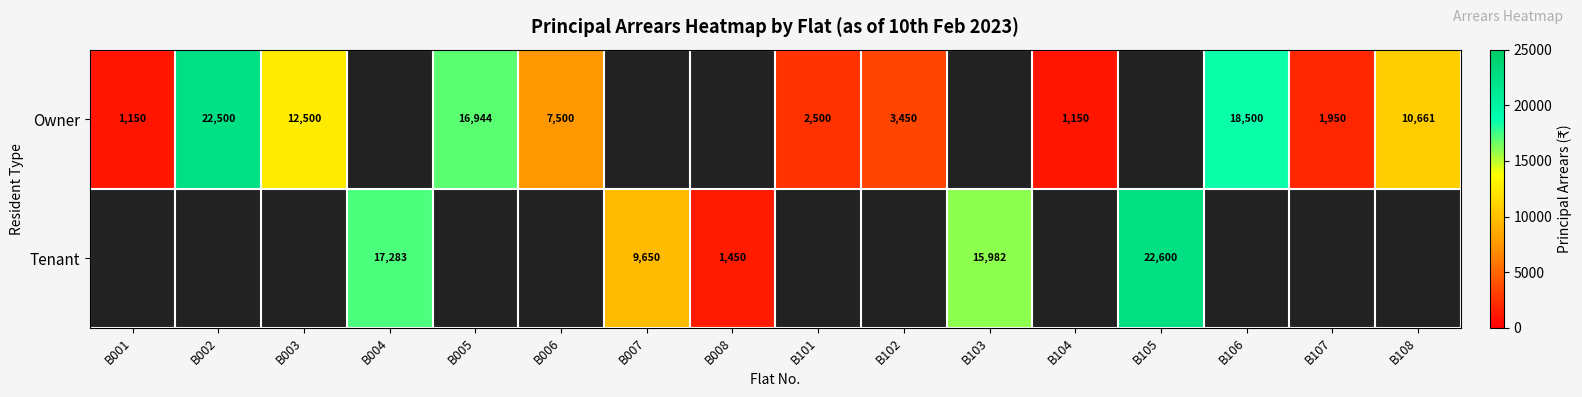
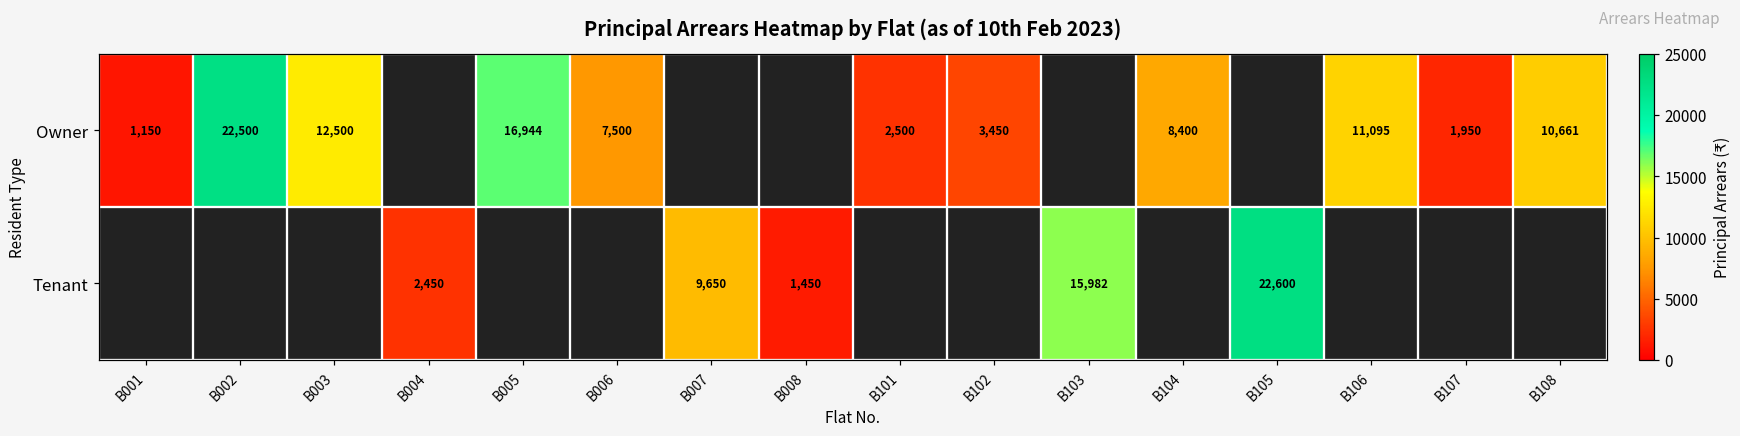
  {
    "Owner": {
      "B001": "1,150",
      "B002": "22,500",
      "B003": "12,500",
      "B005": "16,944",
      "B006": "7,500",
      "B101": "2,500",
      "B102": "3,450",
-     "B104": "1,150",
-     "B106": "18,500",
+     "B104": "8,400",
+     "B106": "11,095",
      "B107": "1,950",
      "B108": "10,661"
    },
    "Tenant": {
-     "B004": "17,283",
+     "B004": "2,450",
      "B007": "9,650",
      "B008": "1,450",
      "B103": "15,982",
      "B105": "22,600"
    }
  }
